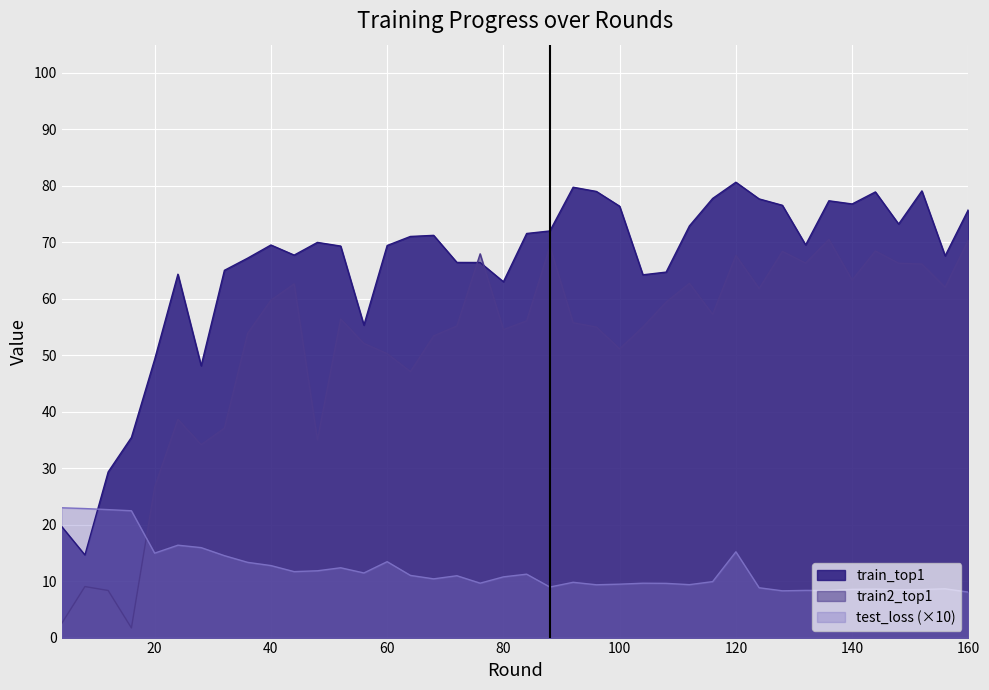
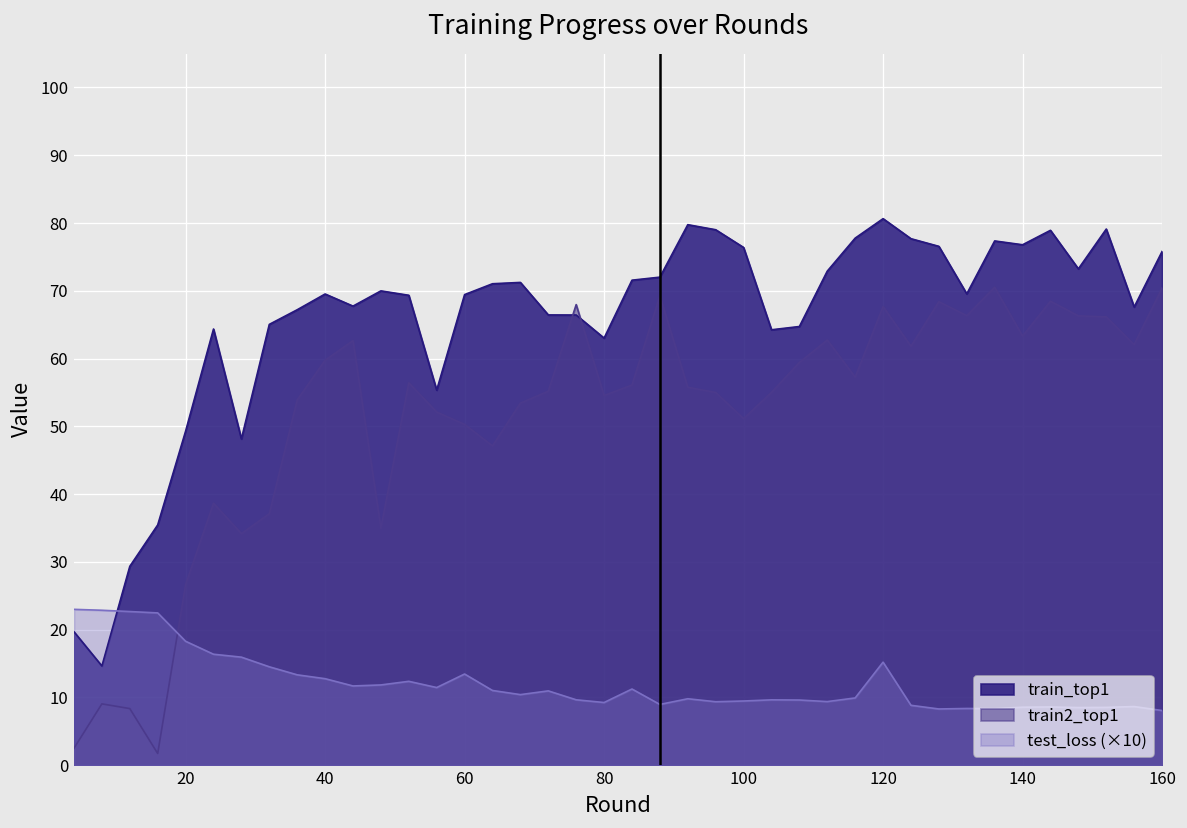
  {
    "test_loss (×10)": {
-     "20": 15,
+     "20": 18,
      "40": 13,
      "60": 13,
-     "80": 11,
+     "80": 9,
      "100": 9,
      "120": 15,
      "160": 8
    }
  }
